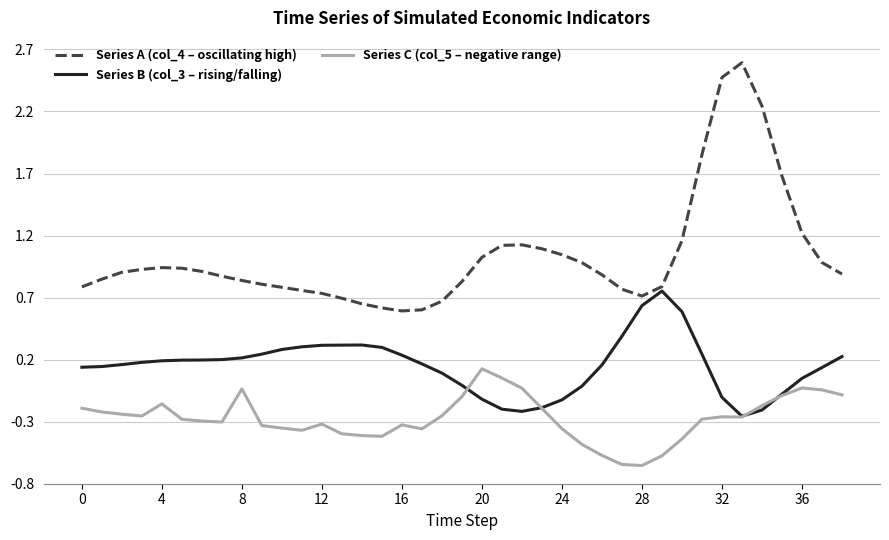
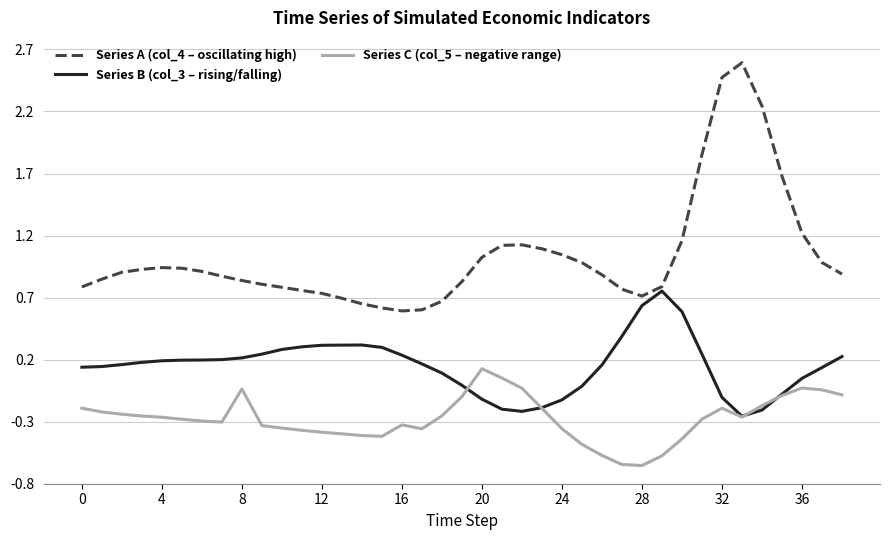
  {
    "Series C (col_5 – negative range)": {
      "0": -0.19,
-     "4": -0.16,
+     "4": -0.26,
      "8": -0.04,
-     "12": -0.32,
+     "12": -0.39,
      "16": -0.33,
      "20": 0.13,
      "24": -0.36,
      "28": -0.65,
-     "32": -0.26,
+     "32": -0.19,
      "36": -0.03
    }
  }
